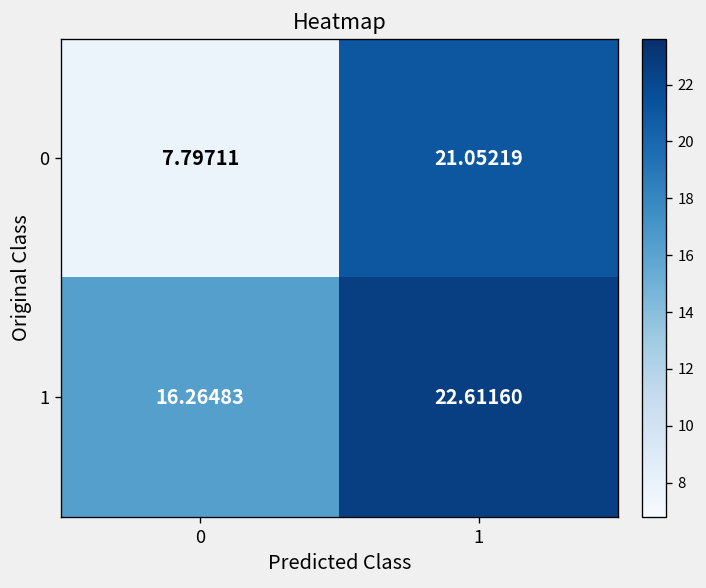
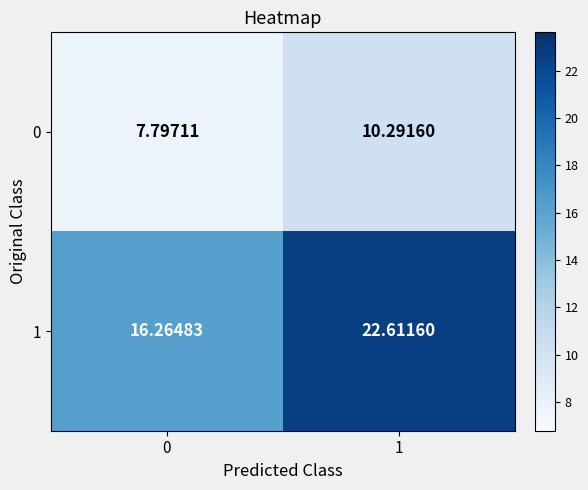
  {
    "0": {
      "0": 7.79711,
-     "1": 21.05219
+     "1": 10.29160
    },
    "1": {
      "0": 16.26483,
      "1": 22.61160
    }
  }
